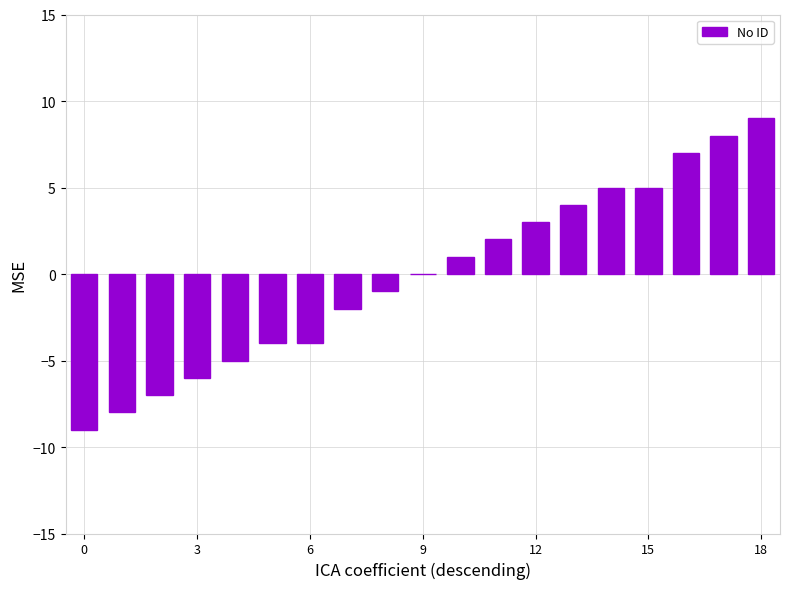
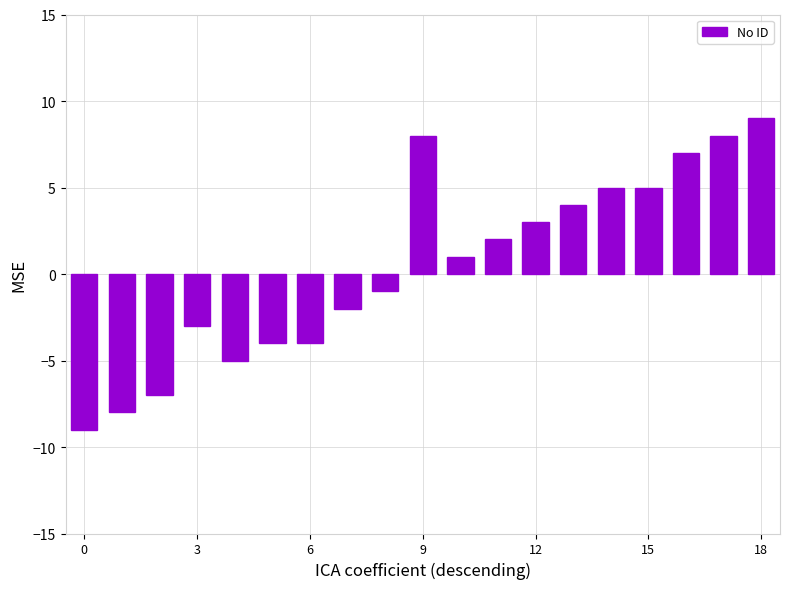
  {
    "0": -9.0,
-   "3": -6.0,
+   "3": -3.0,
    "6": -4.0,
-   "9": 0.0,
+   "9": 8.0,
    "12": 3.0,
    "15": 5.0,
    "18": 9.0
  }
